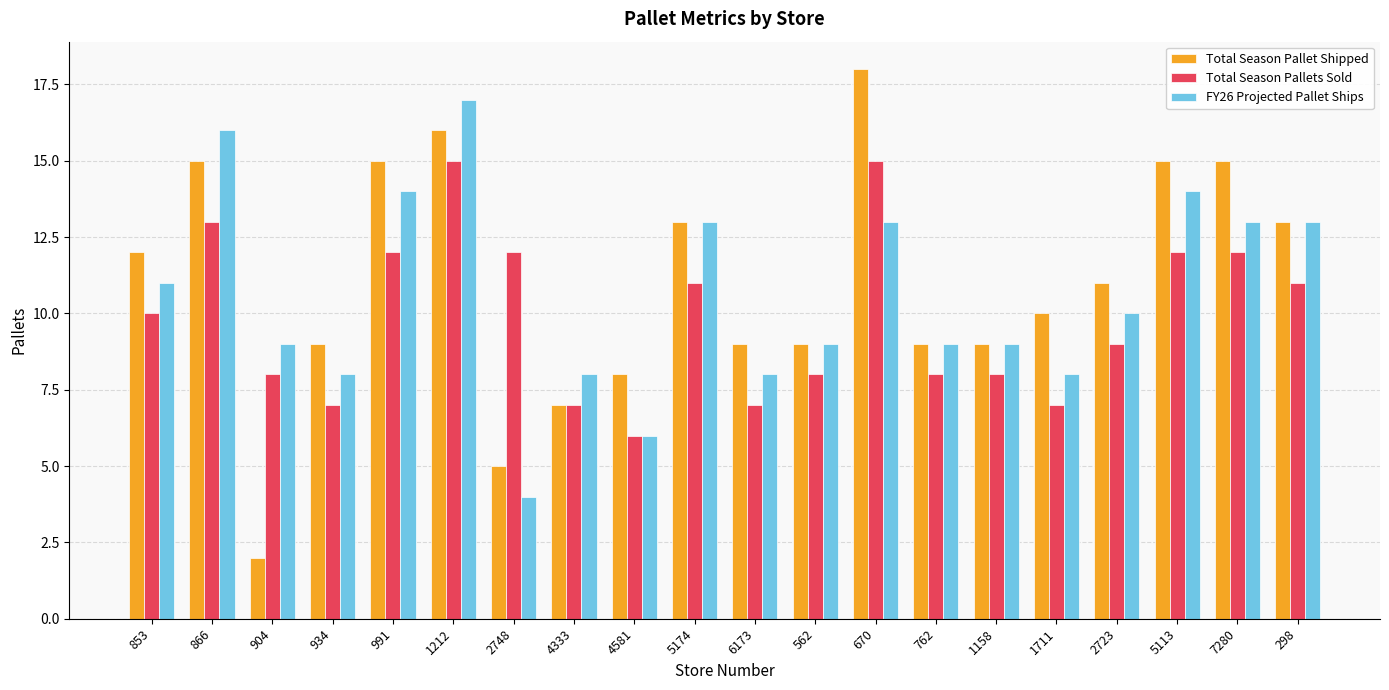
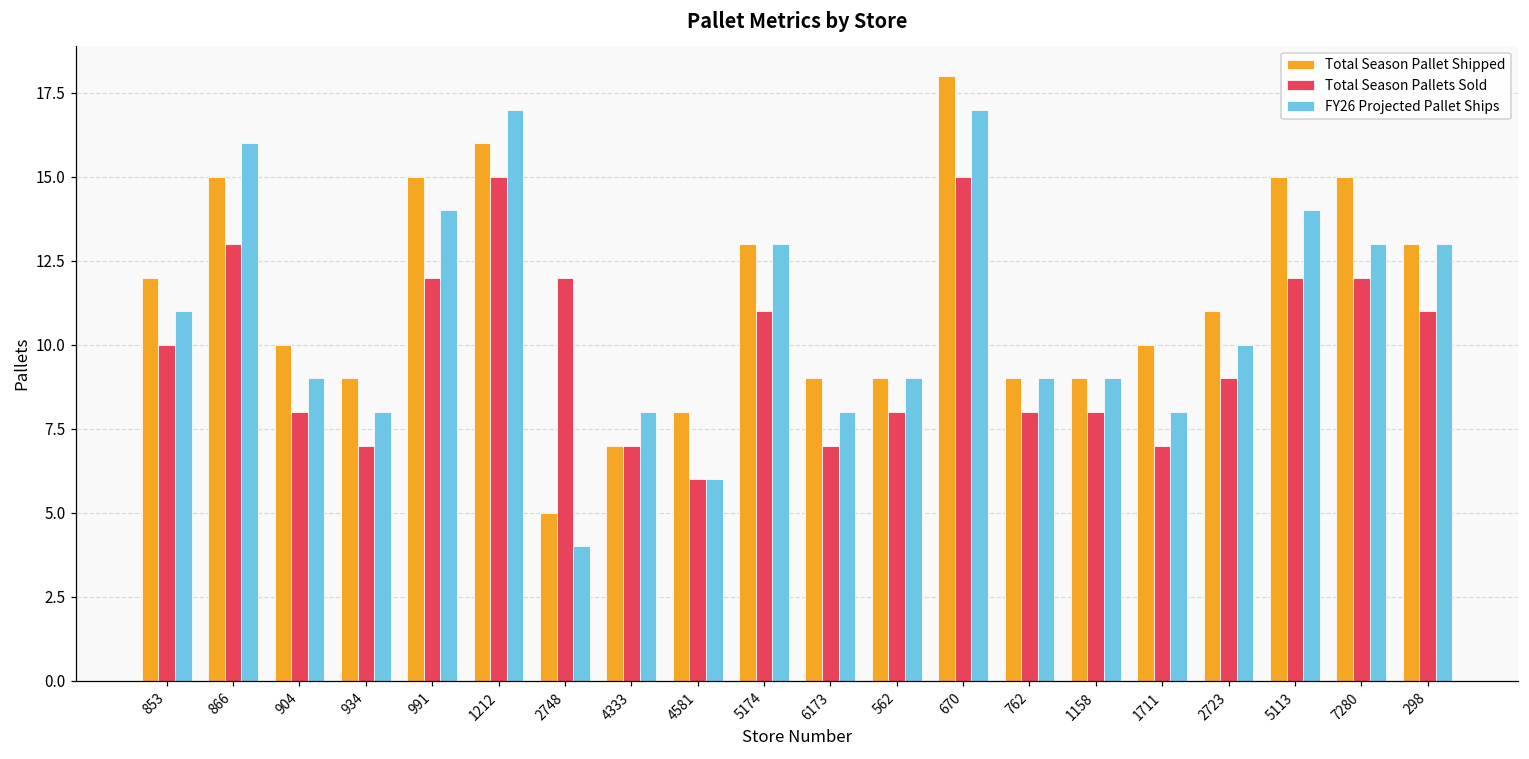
  {
    "Total Season Pallet Shipped": {
      "853": 12,
      "866": 15,
-     "904": 2,
+     "904": 10,
      "934": 9,
      "991": 15,
      "1212": 16,
      "2748": 5,
      "4333": 7,
      "4581": 8,
      "5174": 13,
      "6173": 9,
      "562": 9,
      "670": 18,
      "762": 9,
      "1158": 9,
      "1711": 10,
      "2723": 11,
      "5113": 15,
      "7280": 15,
      "298": 13
    },
    "Total Season Pallets Sold": {
      "853": 10,
      "866": 13,
      "904": 8,
      "934": 7,
      "991": 12,
      "1212": 15,
      "2748": 12,
      "4333": 7,
      "4581": 6,
      "5174": 11,
      "6173": 7,
      "562": 8,
      "670": 15,
      "762": 8,
      "1158": 8,
      "1711": 7,
      "2723": 9,
      "5113": 12,
      "7280": 12,
      "298": 11
    },
    "FY26 Projected Pallet Ships": {
      "853": 11,
      "866": 16,
      "904": 9,
      "934": 8,
      "991": 14,
      "1212": 17,
      "2748": 4,
      "4333": 8,
      "4581": 6,
      "5174": 13,
      "6173": 8,
      "562": 9,
-     "670": 13,
+     "670": 17,
      "762": 9,
      "1158": 9,
      "1711": 8,
      "2723": 10,
      "5113": 14,
      "7280": 13,
      "298": 13
    }
  }
